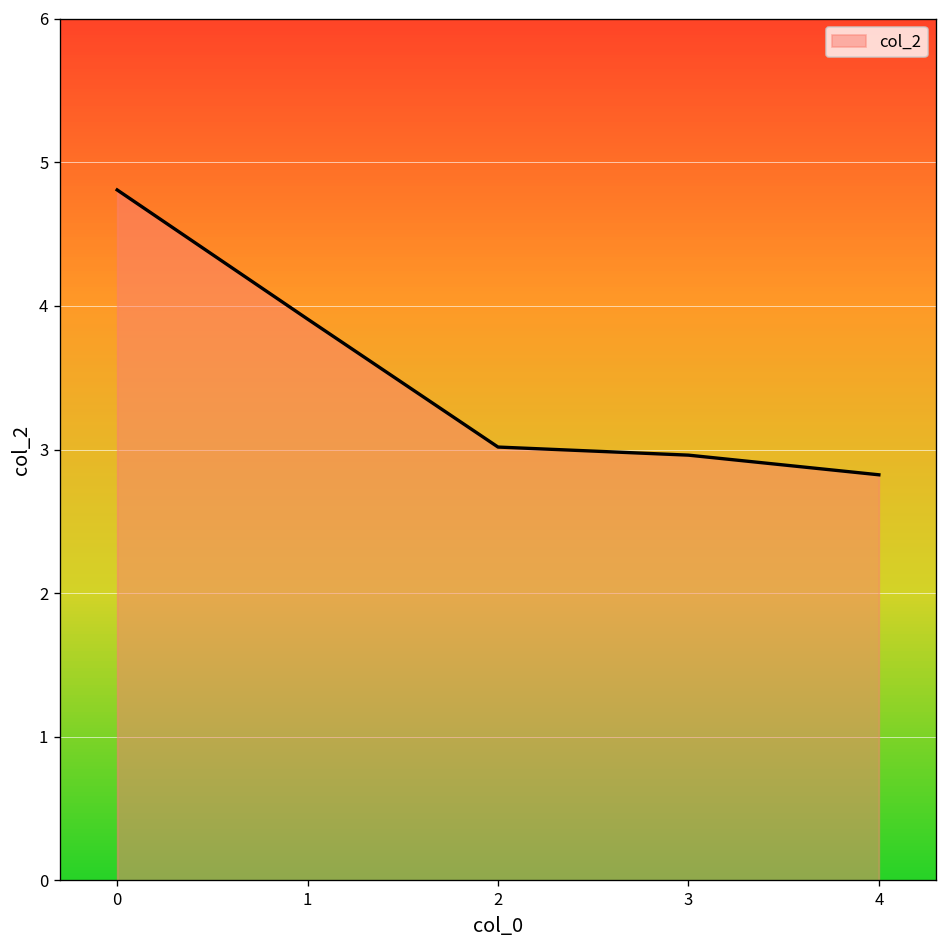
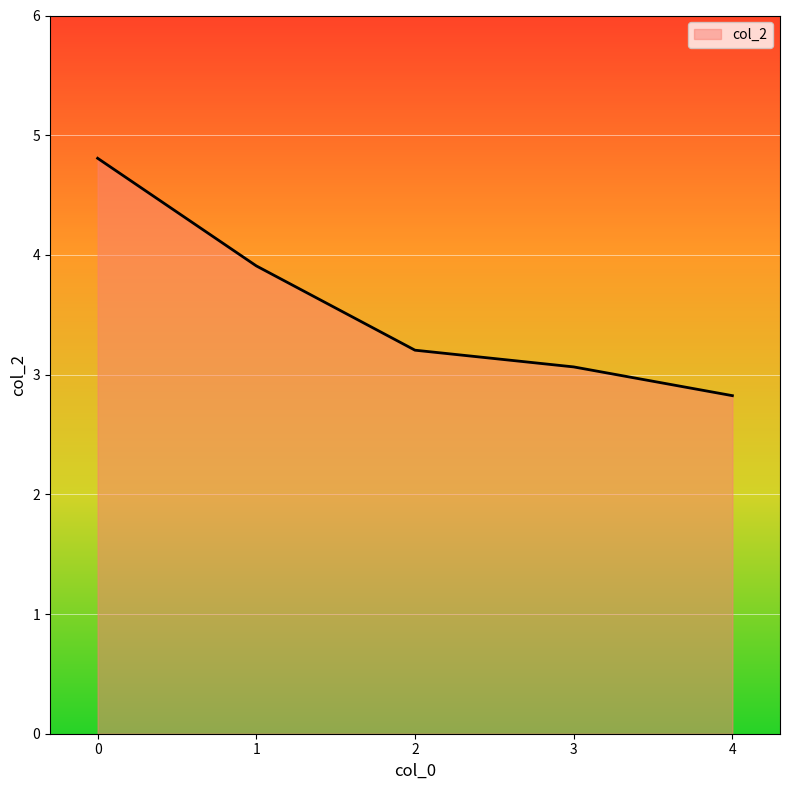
  {
    "0": 4.81,
    "1": 3.91,
-   "2": 3.02,
-   "3": 2.96,
+   "2": 3.20,
+   "3": 3.06,
    "4": 2.82
  }
